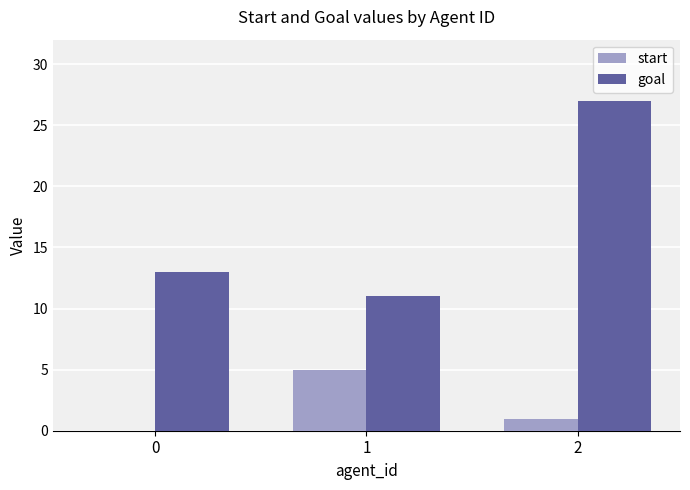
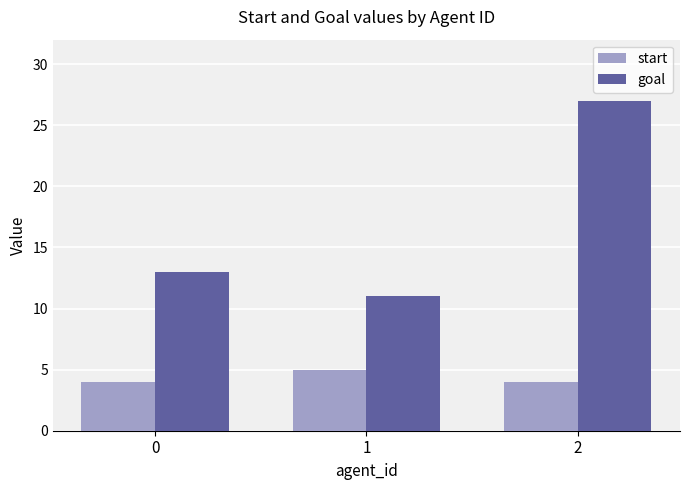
  {
    "start": {
-     "0": 0,
+     "0": 4,
      "1": 5,
-     "2": 1
+     "2": 4
    },
    "goal": {
      "0": 13,
      "1": 11,
      "2": 27
    }
  }
